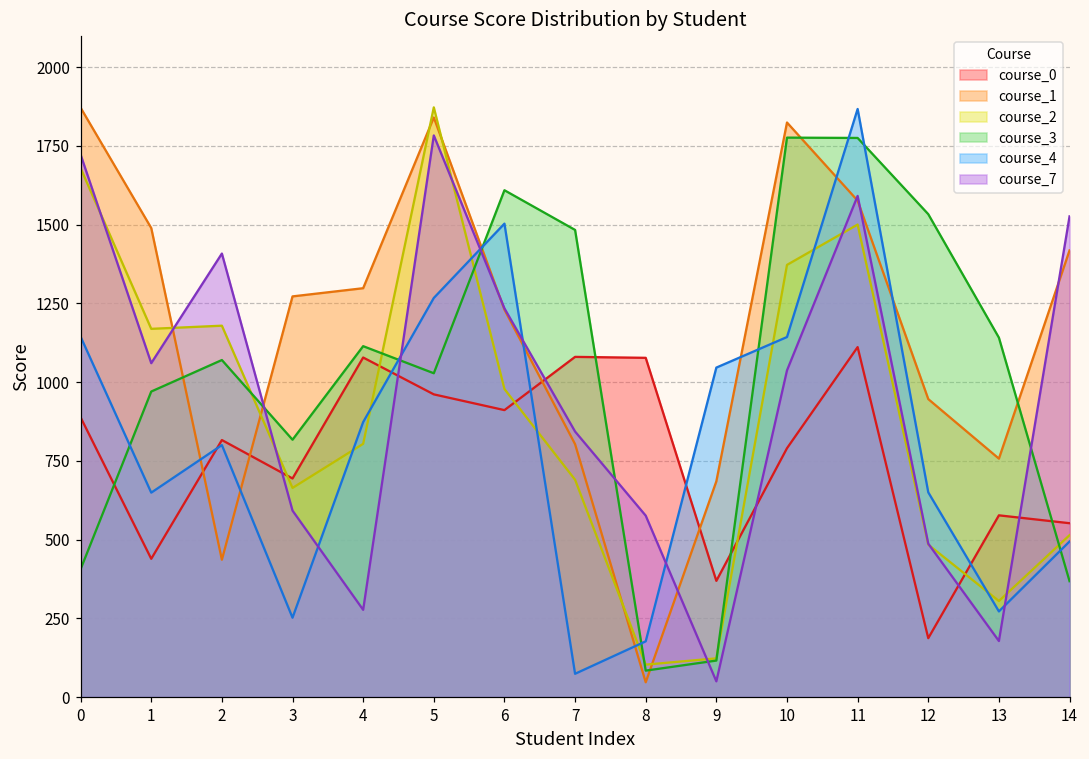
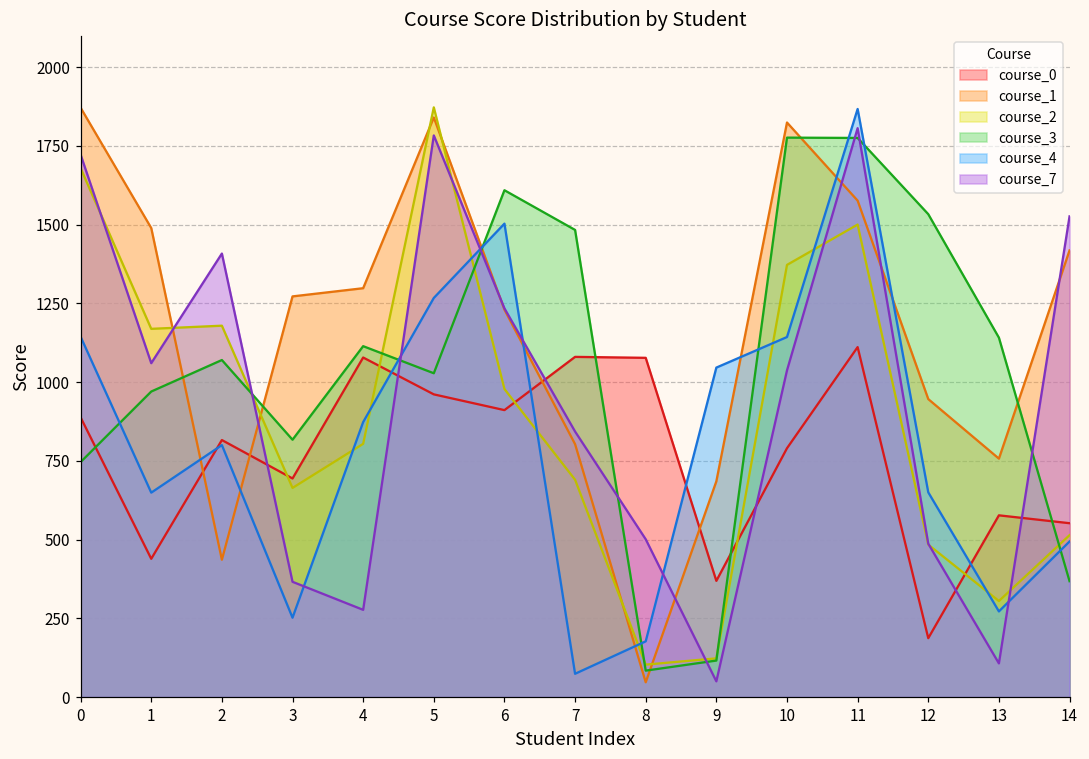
  {
    "course_3": {
-     "0": 410,
+     "0": 750,
      "1": 970,
      "2": 1070,
      "3": 820,
      "4": 1110,
      "5": 1030,
      "6": 1610,
      "7": 1480,
      "8": 80,
      "10": 1780,
      "11": 1780,
      "12": 1530,
      "13": 1140,
      "14": 370
    },
    "course_4": {
      "0": 1140,
      "1": 650,
      "2": 800,
      "3": 250,
      "4": 870,
      "5": 1270,
      "6": 1500,
      "7": 70,
      "8": 180,
      "9": 1050,
      "10": 1140,
      "11": 1870,
      "12": 650,
      "13": 270,
      "14": 490
    },
    "course_7": {
      "0": 1720,
      "1": 1060,
      "2": 1410,
-     "3": 590,
+     "3": 370,
      "4": 280,
      "5": 1780,
      "7": 840,
-     "8": 580,
+     "8": 500,
      "9": 50,
      "10": 1040,
-     "11": 1590,
-     "13": 180,
+     "11": 1810,
+     "13": 110,
      "14": 1530
    }
  }
